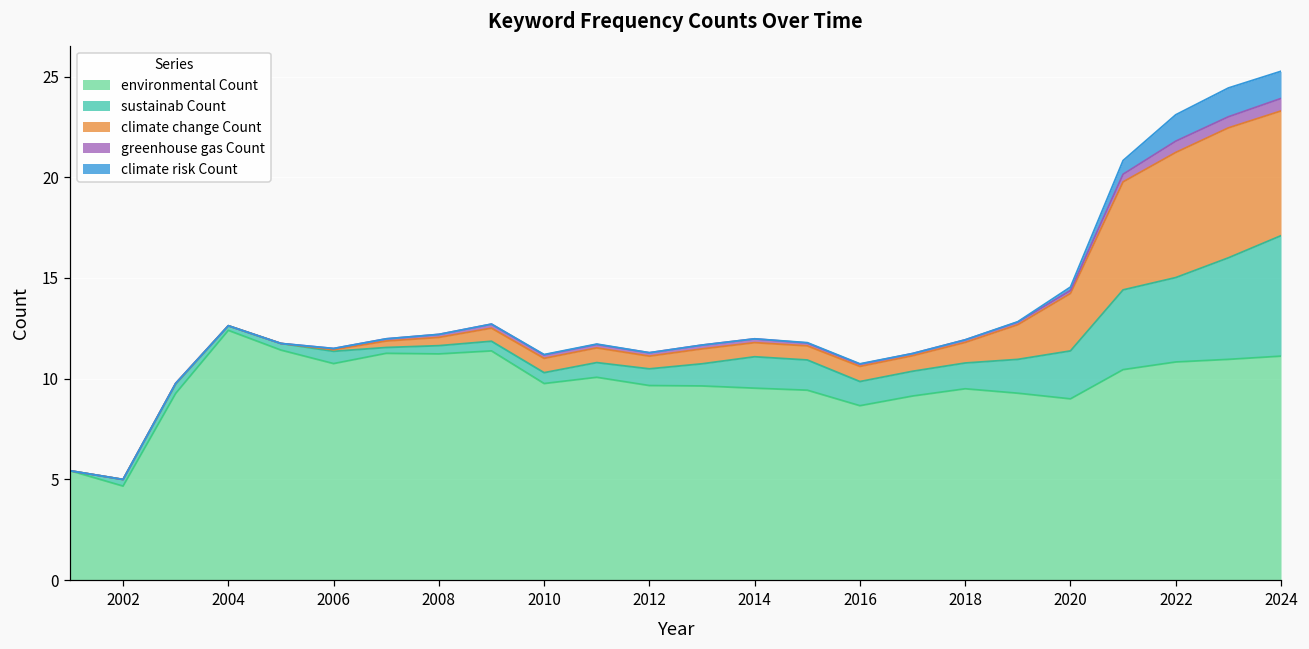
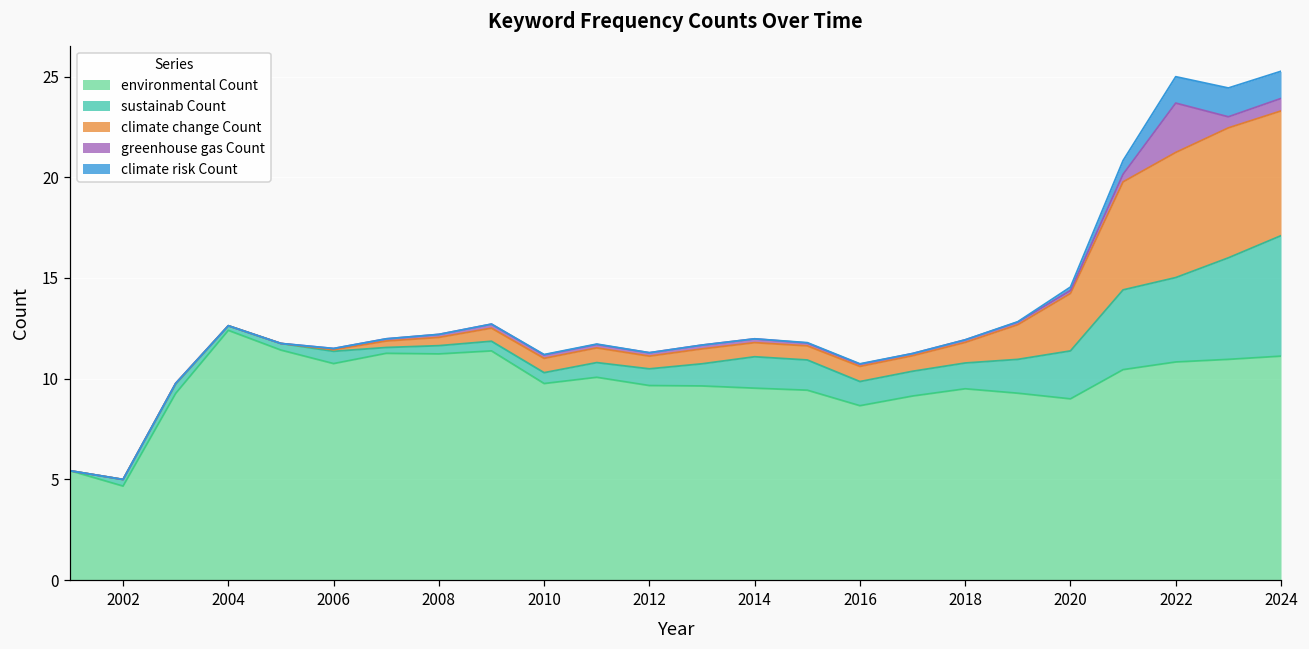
  {
    "climate change Count": {
      "2008": 0.4,
      "2010": 0.7,
      "2012": 0.6,
      "2014": 0.7,
      "2020": 2.8,
      "2022": 6.2,
      "2024": 6.2
    },
    "greenhouse gas Count": {
      "2020": 0.2,
-     "2022": 0.6,
+     "2022": 2.4,
      "2024": 0.6
    },
    "climate risk Count": {
      "2020": 0.2,
      "2022": 1.3,
      "2024": 1.4
    }
  }
